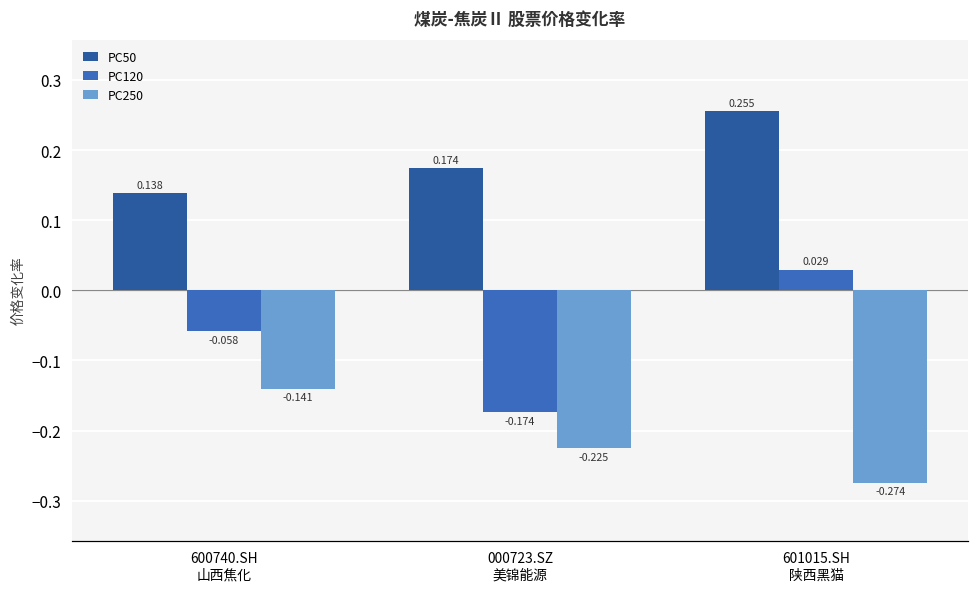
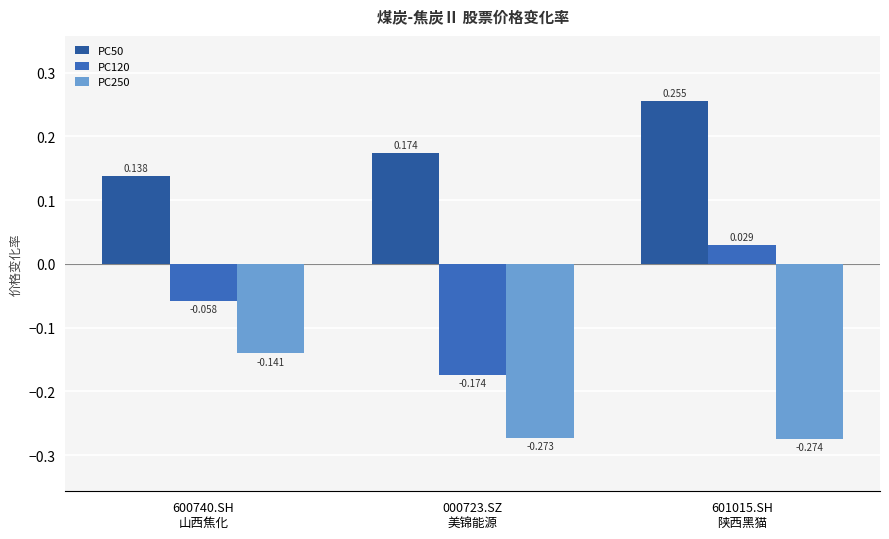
  {
    "PC250": {
      "600740.SH 山西焦化": -0.141,
-     "000723.SZ 美锦能源": -0.225,
+     "000723.SZ 美锦能源": -0.273,
      "601015.SH 陕西黑猫": -0.274
    }
  }
